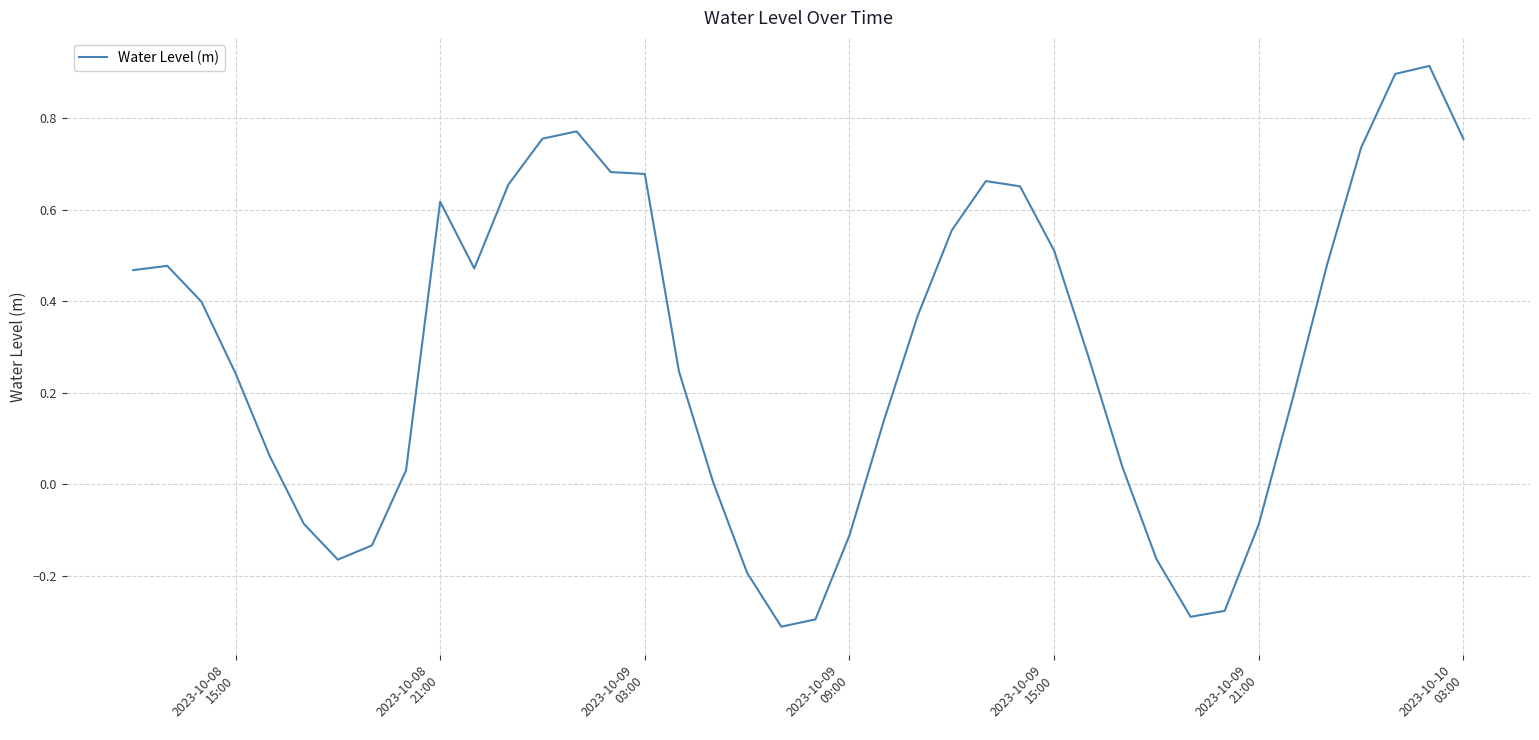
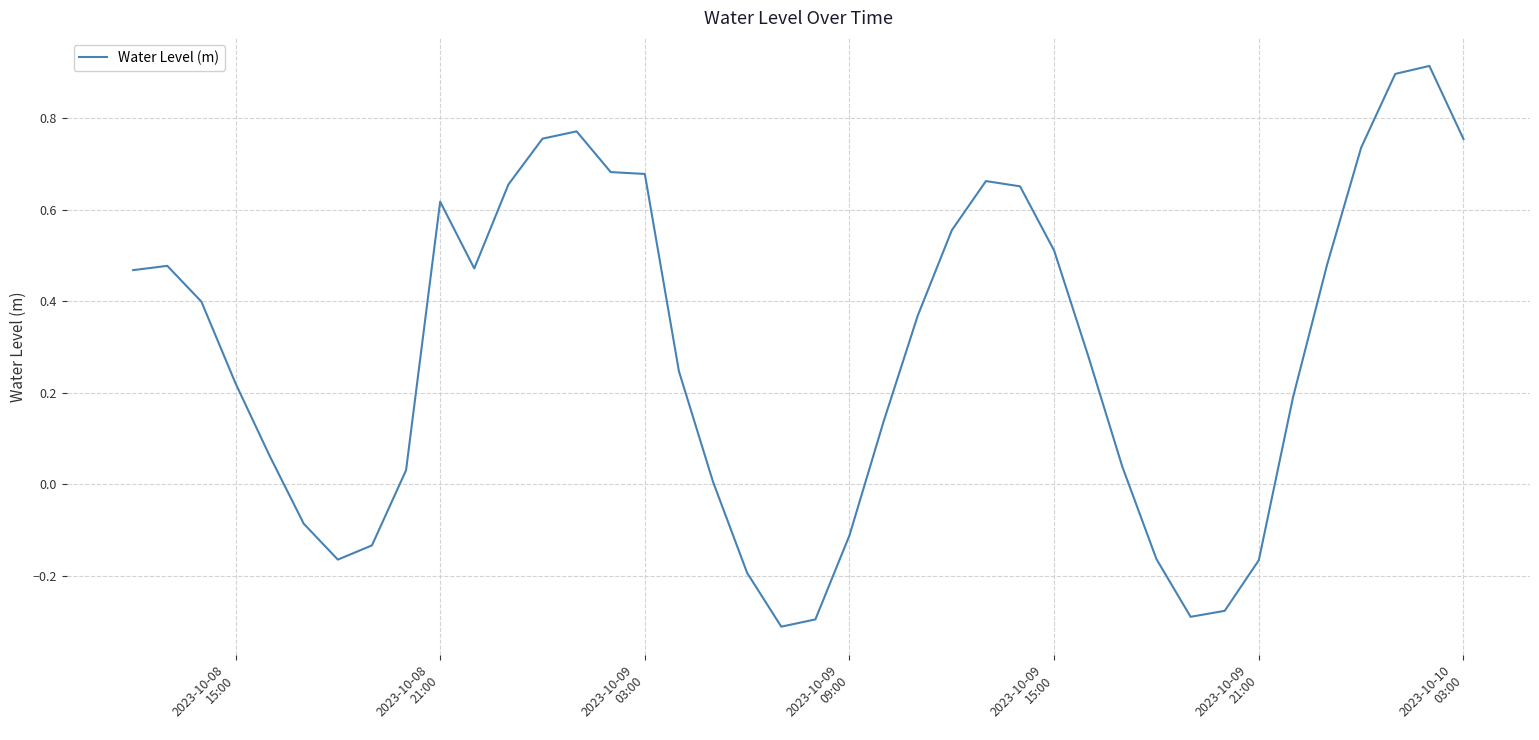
  {
-   "2023-10-08 15:00": 0.24,
+   "2023-10-08 15:00": 0.22,
    "2023-10-08 21:00": 0.62,
    "2023-10-09 03:00": 0.68,
    "2023-10-09 09:00": -0.11,
    "2023-10-09 15:00": 0.51,
-   "2023-10-09 21:00": -0.09,
+   "2023-10-09 21:00": -0.17,
    "2023-10-10 03:00": 0.76
  }
